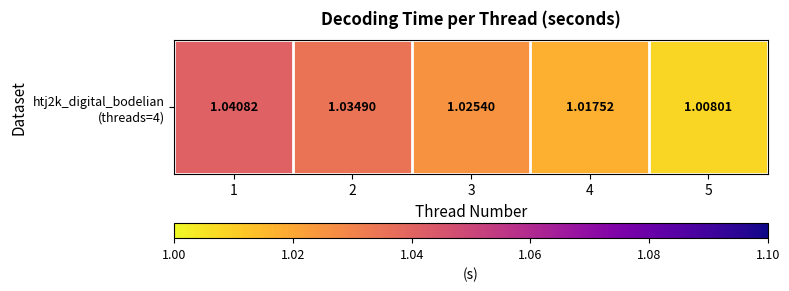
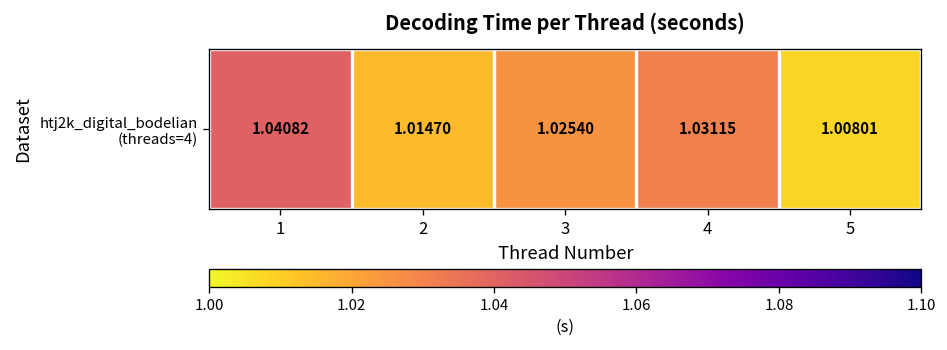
  {
    "htj2k_digital_bodelian (threads=4)": {
      "1": 1.04082,
-     "2": 1.03490,
+     "2": 1.01470,
      "3": 1.02540,
-     "4": 1.01752,
+     "4": 1.03115,
      "5": 1.00801
    }
  }
